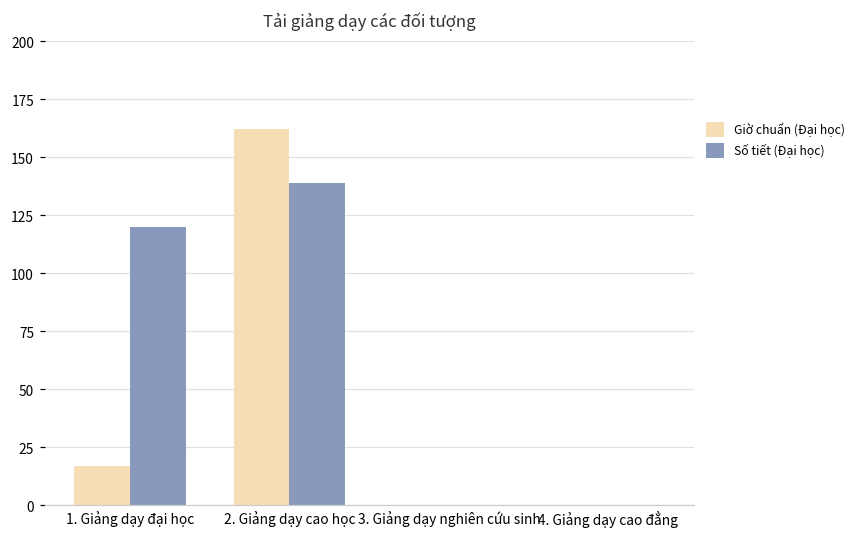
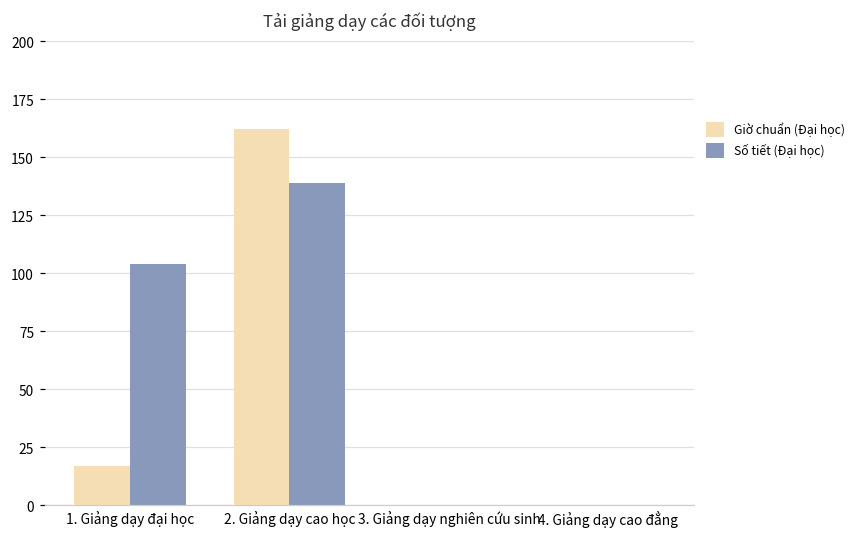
  {
    "Giờ chuẩn (Đại học)": {
      "1. Giảng dạy đại học": 17,
      "2. Giảng dạy cao học": 162,
      "3. Giảng dạy nghiên cứu sinh": 0,
      "4. Giảng dạy cao đẳng": 0
    },
    "Số tiết (Đại học)": {
-     "1. Giảng dạy đại học": 120,
+     "1. Giảng dạy đại học": 104,
      "2. Giảng dạy cao học": 139,
      "3. Giảng dạy nghiên cứu sinh": 0,
      "4. Giảng dạy cao đẳng": 0
    }
  }
